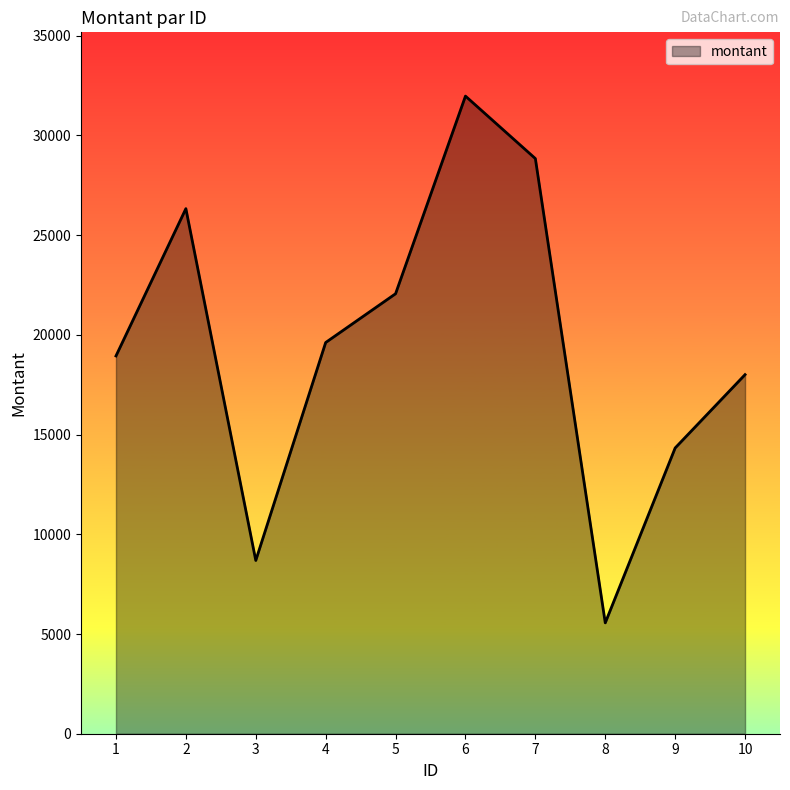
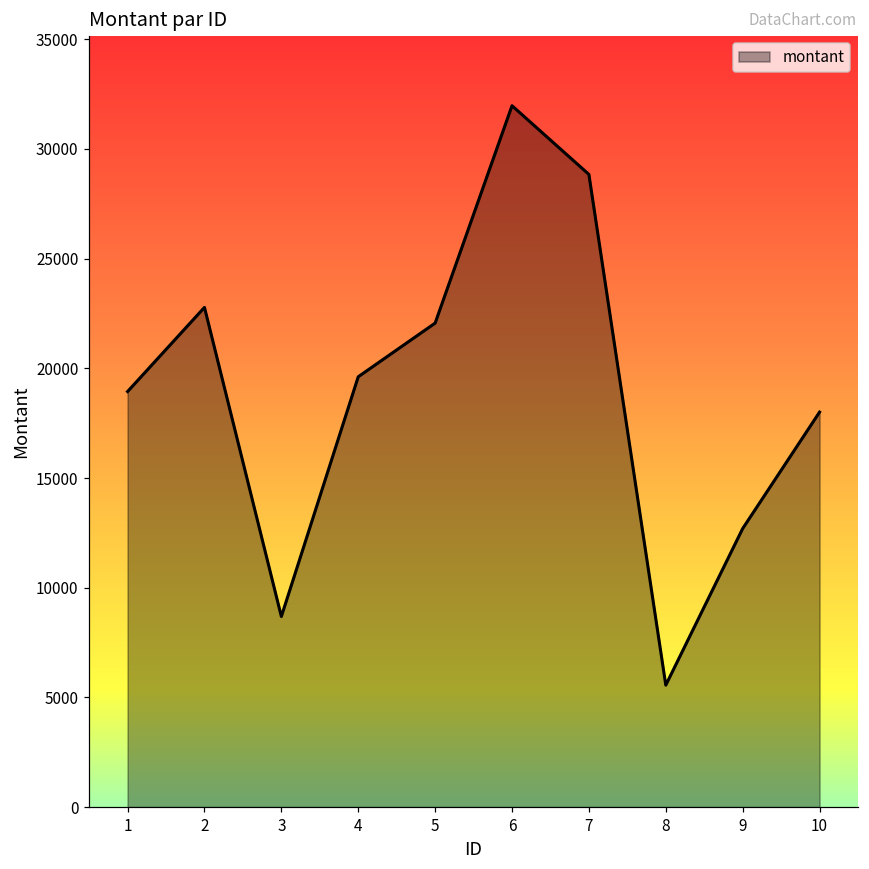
  {
    "1": 18900,
-   "2": 26300,
+   "2": 22800,
    "3": 8700,
    "4": 19600,
    "5": 22100,
    "6": 32000,
    "7": 28800,
    "8": 5600,
-   "9": 14300,
+   "9": 12700,
    "10": 18000
  }
